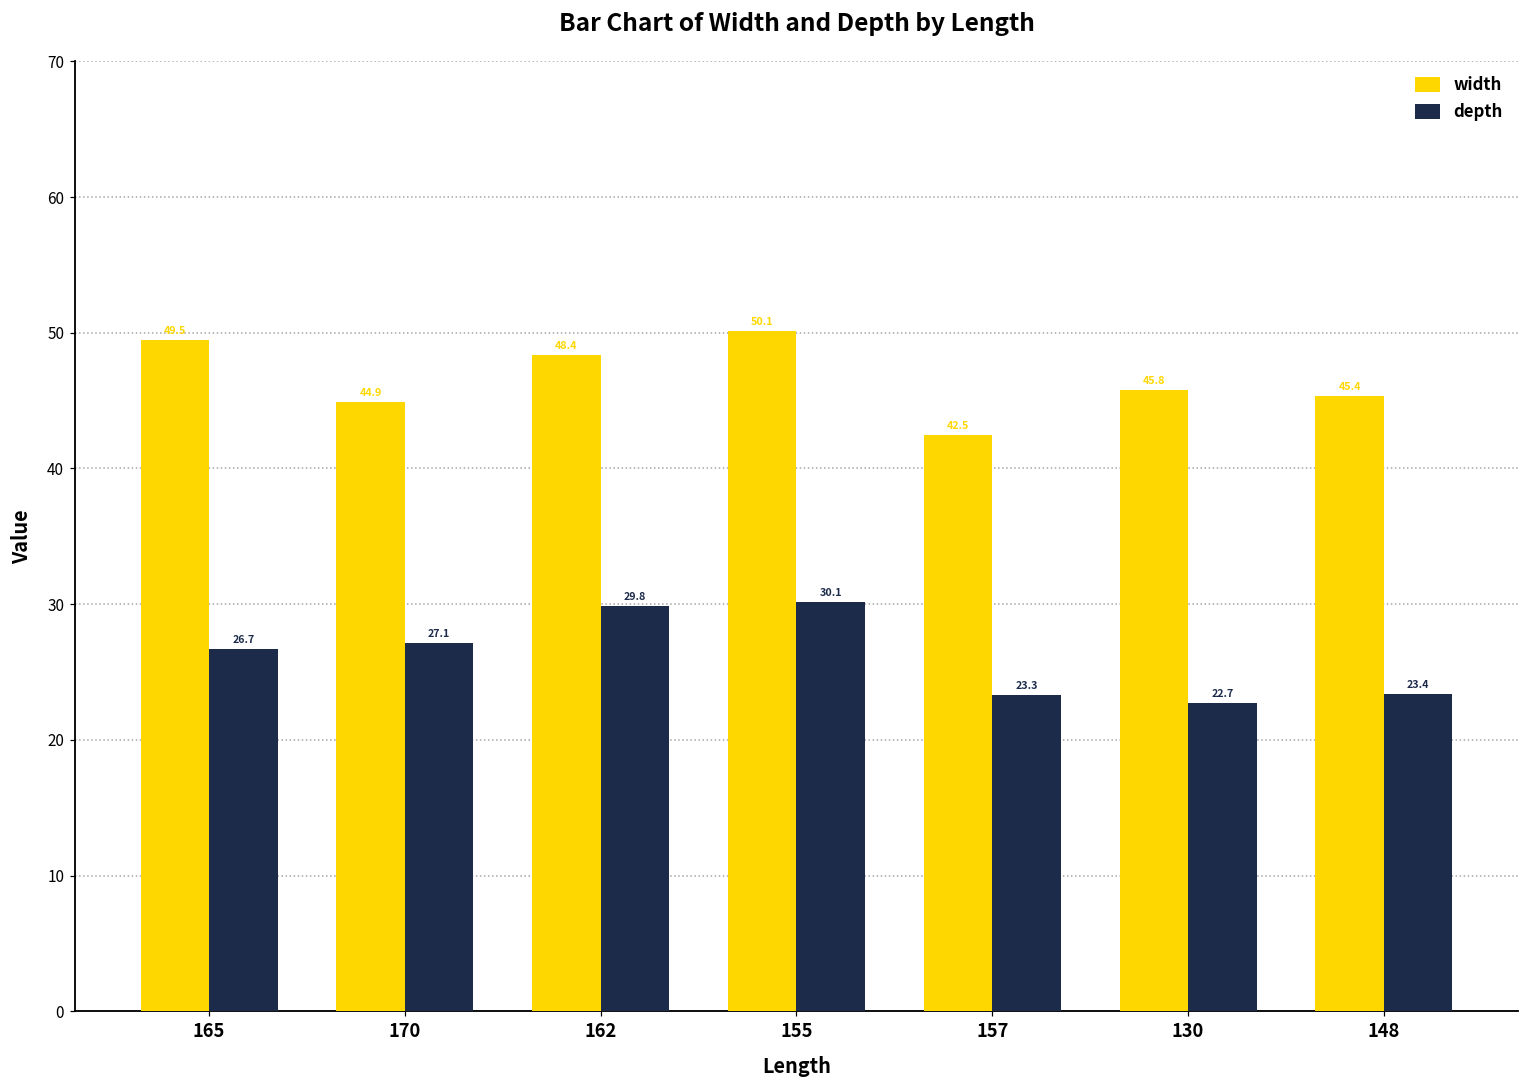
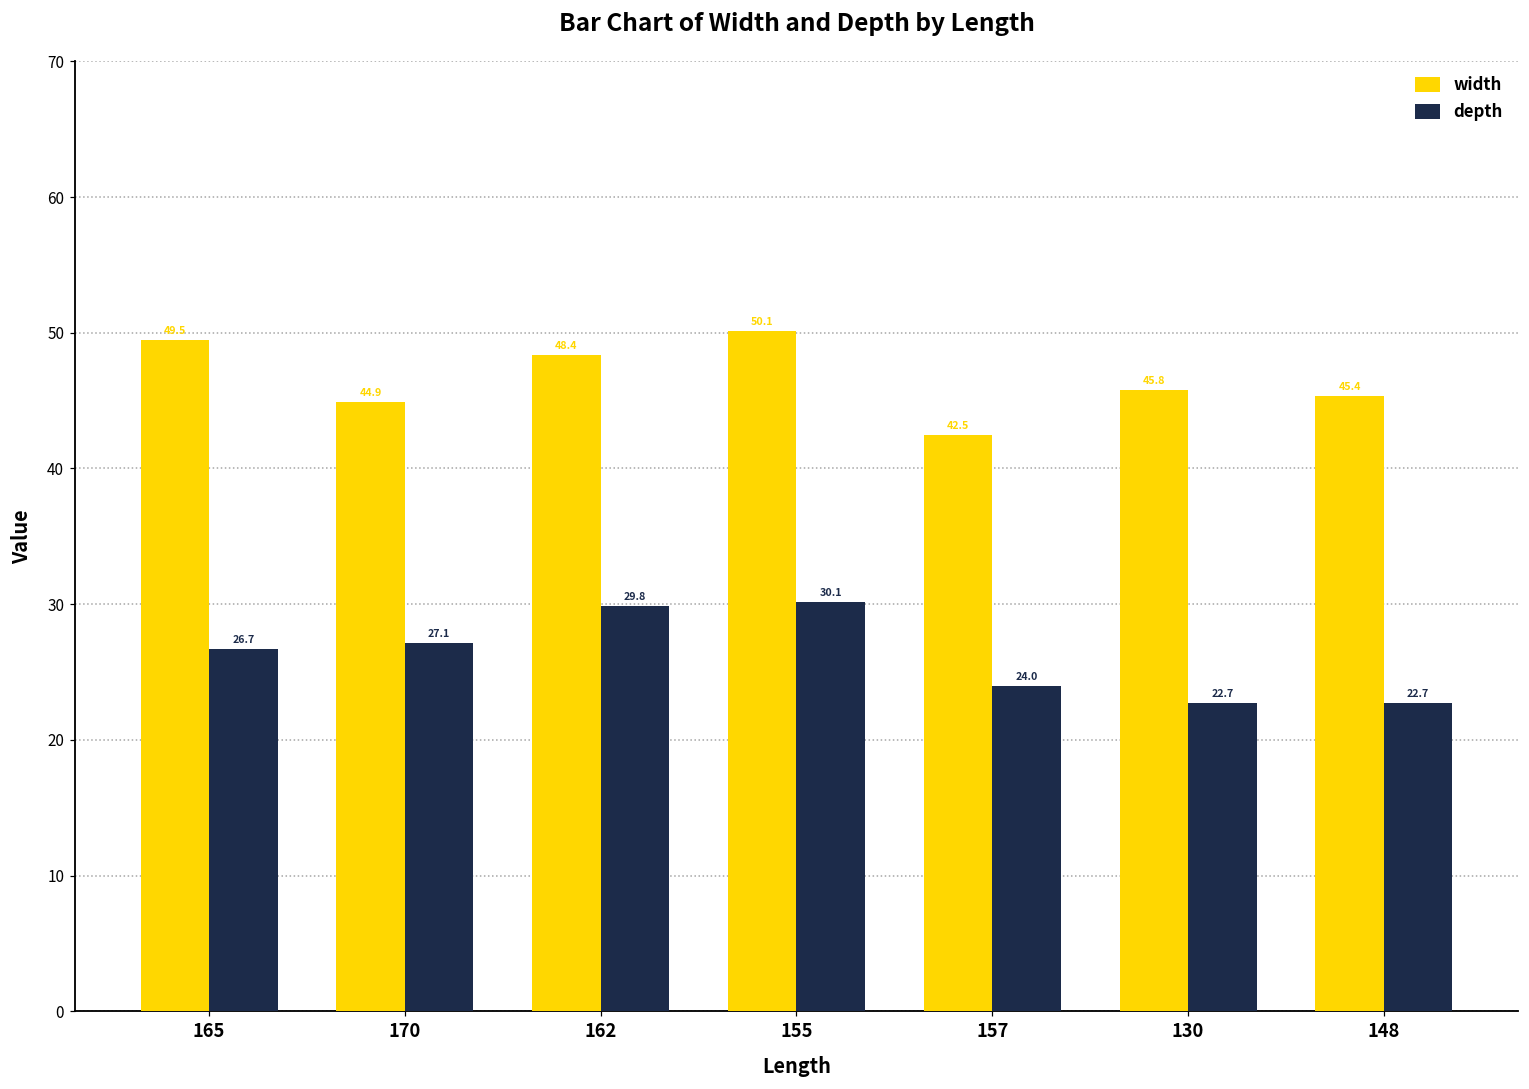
  {
    "width": {
      "165": 49.5,
      "170": 44.9,
      "162": 48.4,
      "155": 50.1,
      "157": 42.5,
      "130": 45.8,
      "148": 45.4
    },
    "depth": {
      "165": 26.7,
      "170": 27.1,
      "162": 29.8,
      "155": 30.1,
-     "157": 23.3,
+     "157": 24.0,
      "130": 22.7,
-     "148": 23.4
+     "148": 22.7
    }
  }
